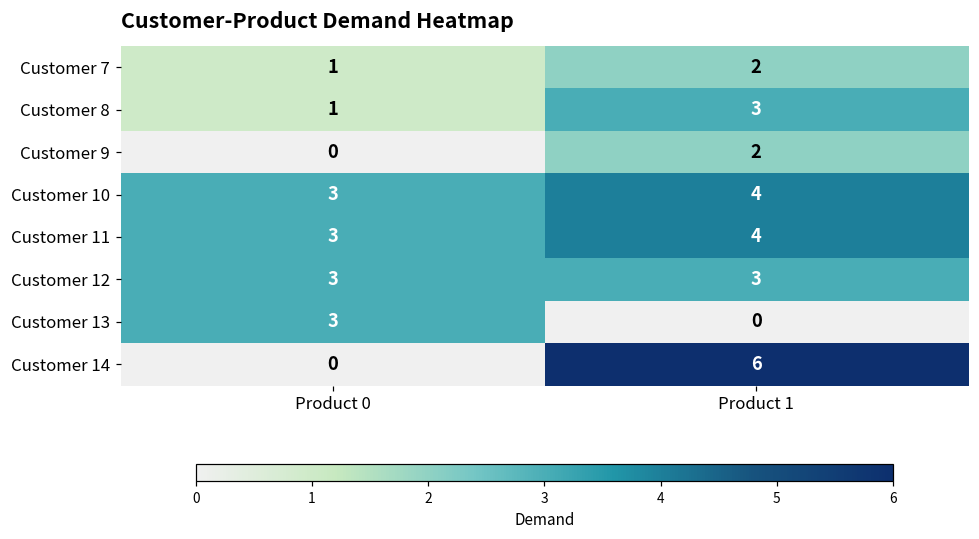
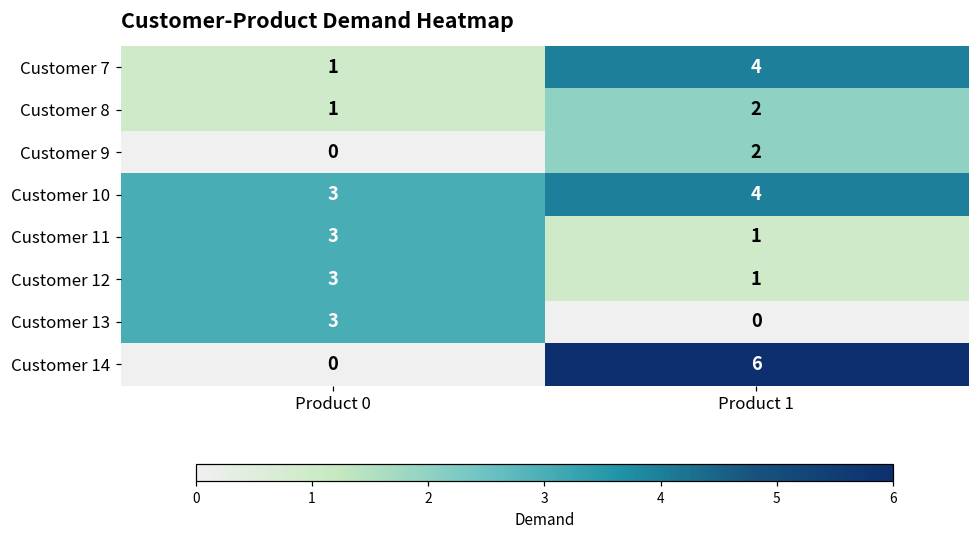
  {
    "Customer 7": {
      "Product 0": 1,
-     "Product 1": 2
+     "Product 1": 4
    },
    "Customer 8": {
      "Product 0": 1,
-     "Product 1": 3
+     "Product 1": 2
    },
    "Customer 9": {
      "Product 0": 0,
      "Product 1": 2
    },
    "Customer 10": {
      "Product 0": 3,
      "Product 1": 4
    },
    "Customer 11": {
      "Product 0": 3,
-     "Product 1": 4
+     "Product 1": 1
    },
    "Customer 12": {
      "Product 0": 3,
-     "Product 1": 3
+     "Product 1": 1
    },
    "Customer 13": {
      "Product 0": 3,
      "Product 1": 0
    },
    "Customer 14": {
      "Product 0": 0,
      "Product 1": 6
    }
  }
